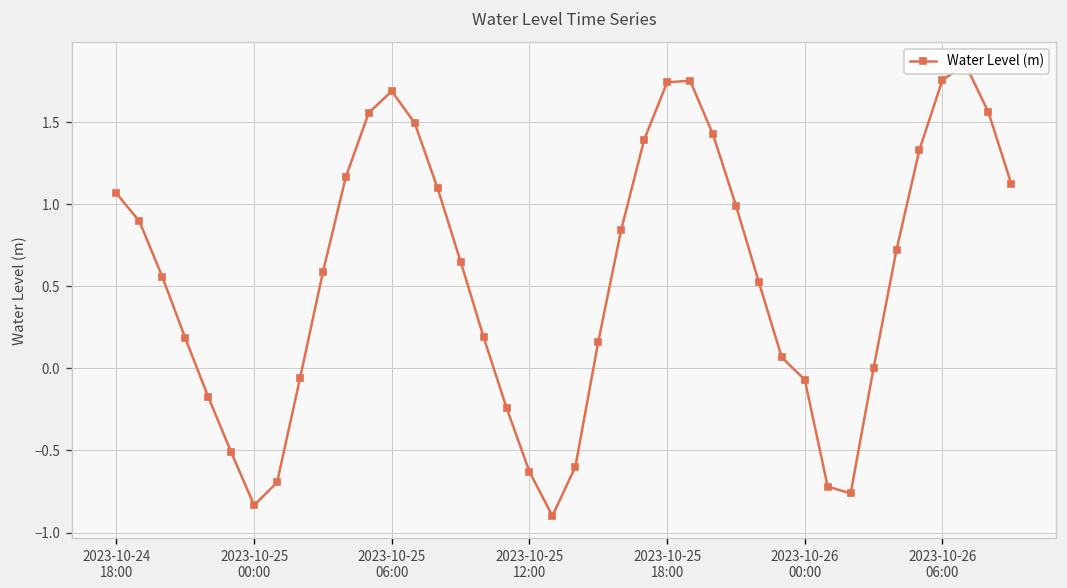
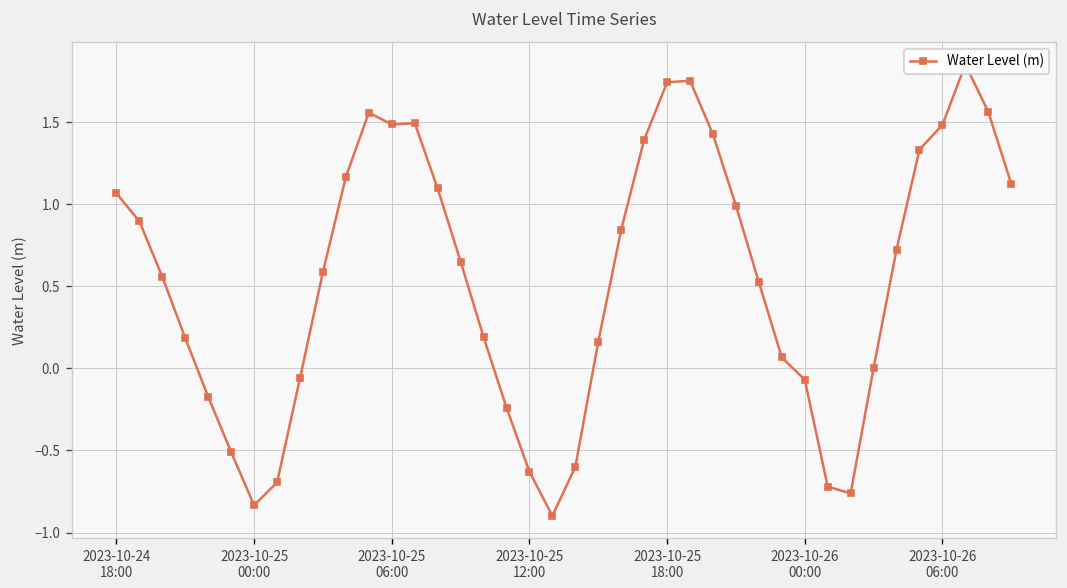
  {
    "2023-10-24 18:00": 1.07,
    "2023-10-25 00:00": -0.83,
-   "2023-10-25 06:00": 1.69,
+   "2023-10-25 06:00": 1.49,
    "2023-10-25 12:00": -0.63,
    "2023-10-25 18:00": 1.74,
    "2023-10-26 00:00": -0.07,
-   "2023-10-26 06:00": 1.76
+   "2023-10-26 06:00": 1.48
  }
